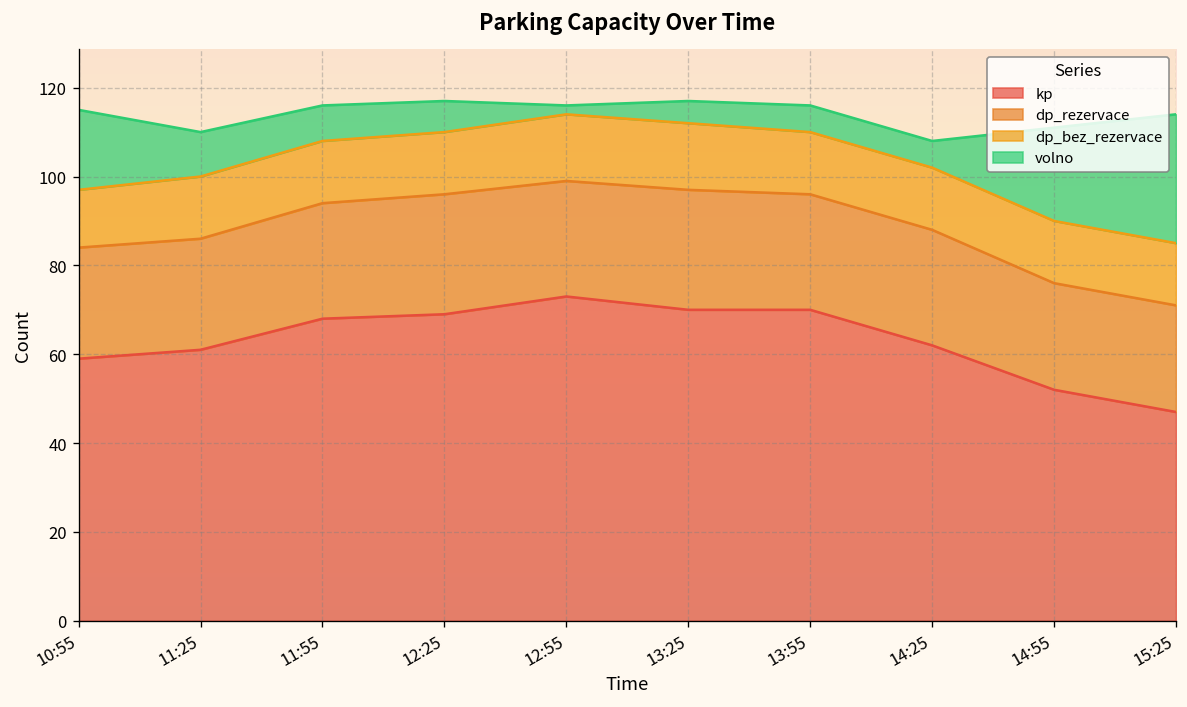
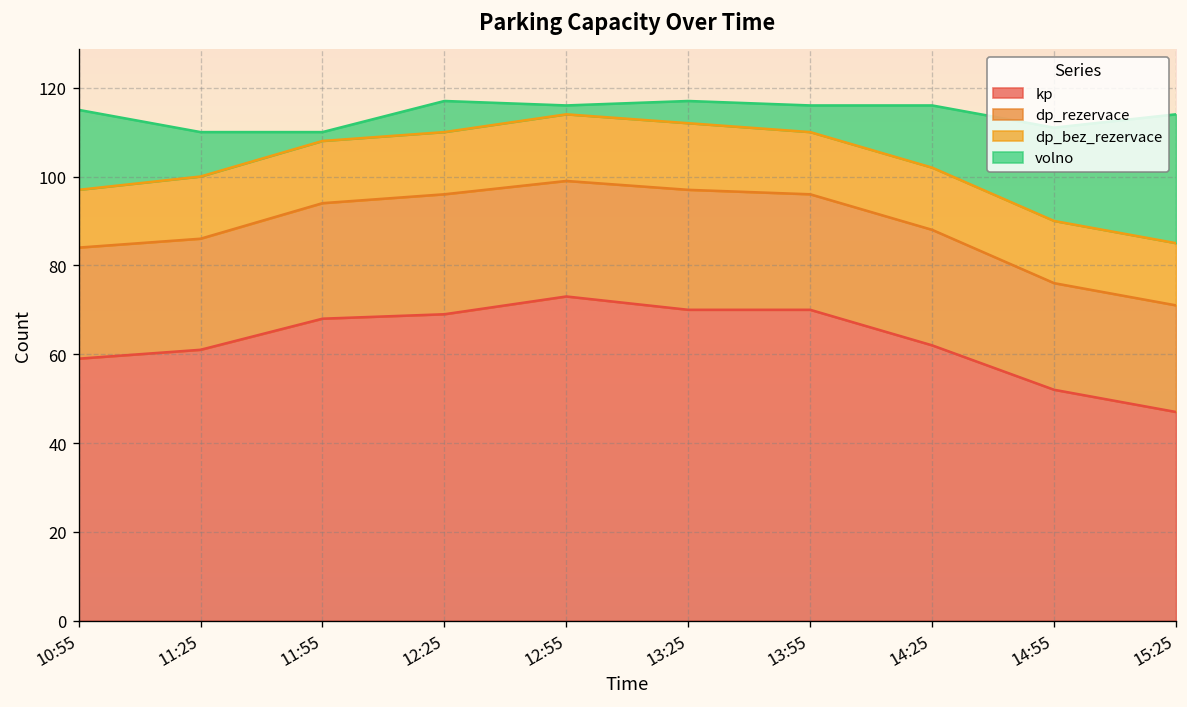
  {
    "volno": {
      "10:55": 18,
      "11:25": 10,
-     "11:55": 8,
+     "11:55": 2,
      "12:25": 7,
      "12:55": 2,
      "13:25": 5,
      "13:55": 6,
-     "14:25": 6,
+     "14:25": 14,
      "15:25": 29
    }
  }
